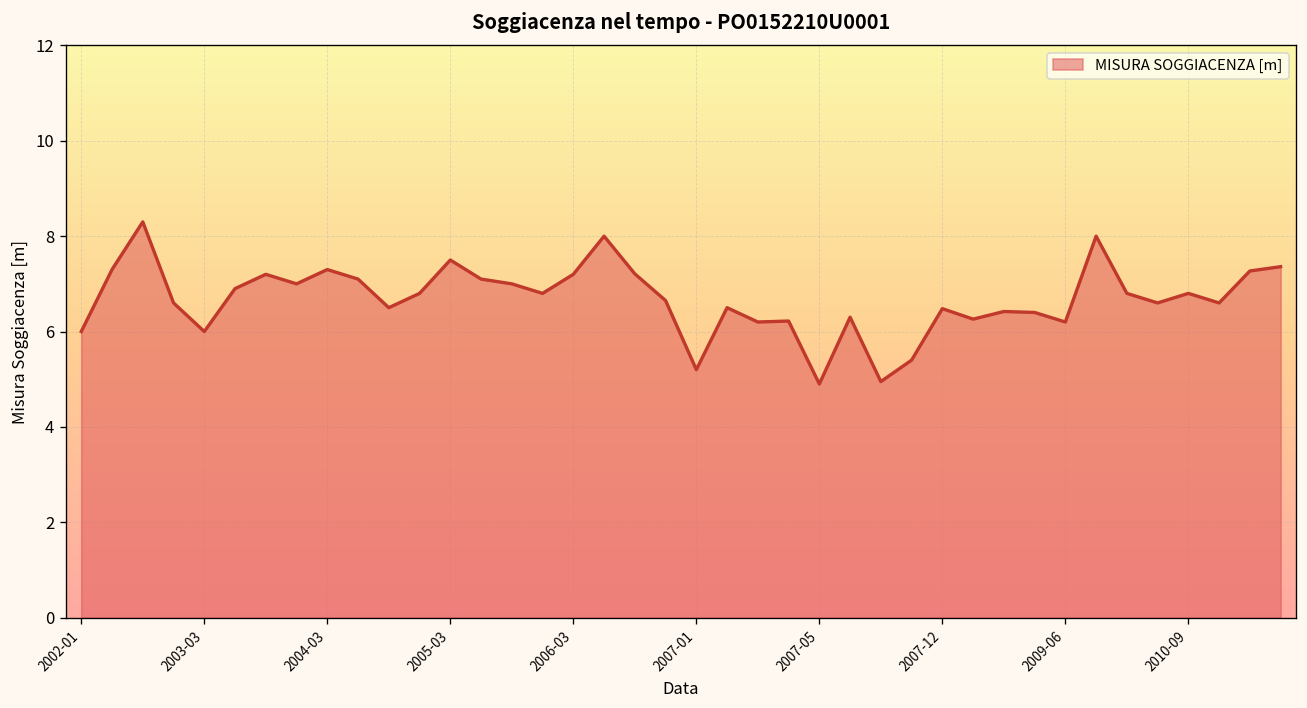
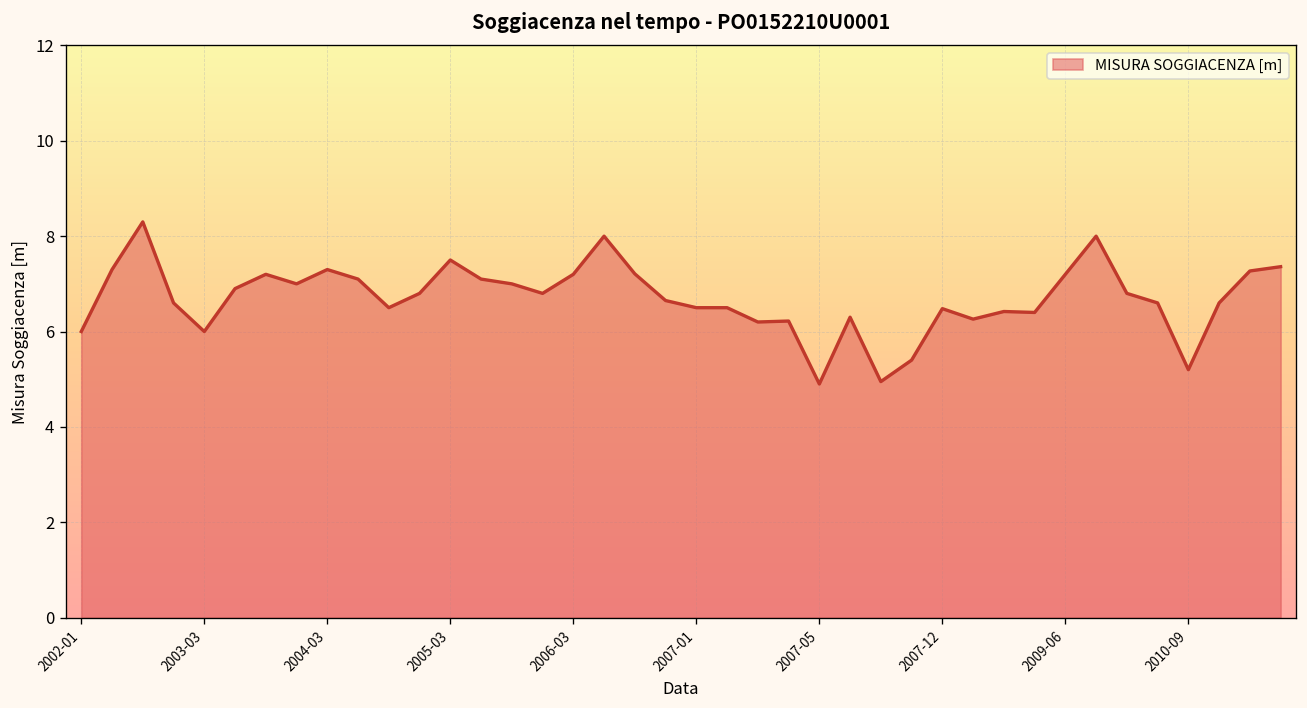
  {
    "2002-01": 6.0,
    "2003-03": 6.0,
    "2004-03": 7.3,
    "2005-03": 7.5,
    "2006-03": 7.2,
-   "2007-01": 5.2,
+   "2007-01": 6.5,
    "2007-05": 4.9,
    "2007-12": 6.5,
-   "2009-06": 6.2,
-   "2010-09": 6.8
+   "2009-06": 7.2,
+   "2010-09": 5.2
  }
